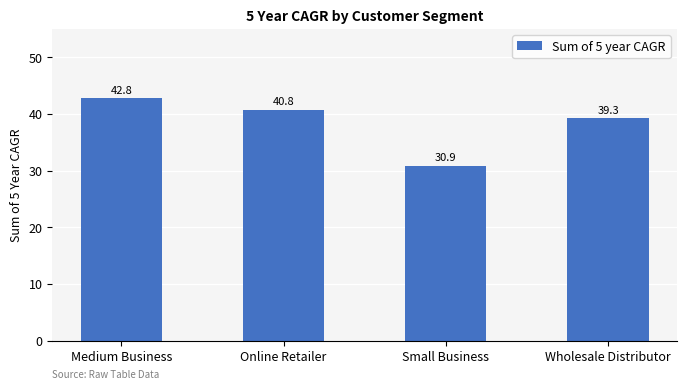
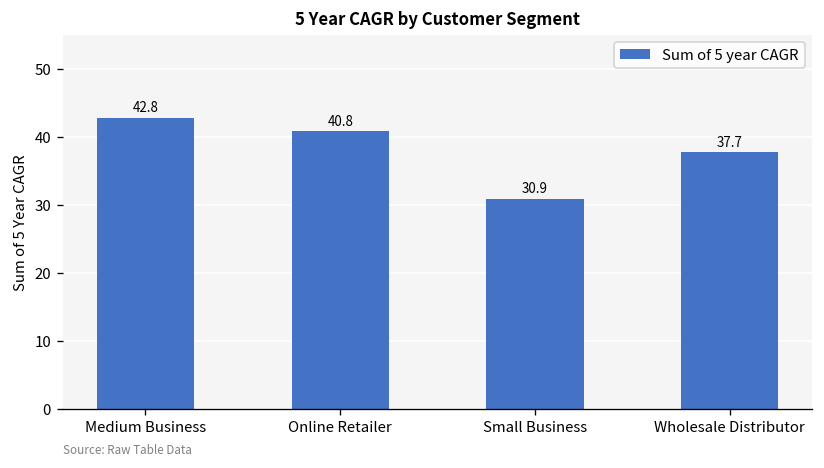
  {
    "Medium Business": 42.8,
    "Online Retailer": 40.8,
    "Small Business": 30.9,
-   "Wholesale Distributor": 39.3
+   "Wholesale Distributor": 37.7
  }
